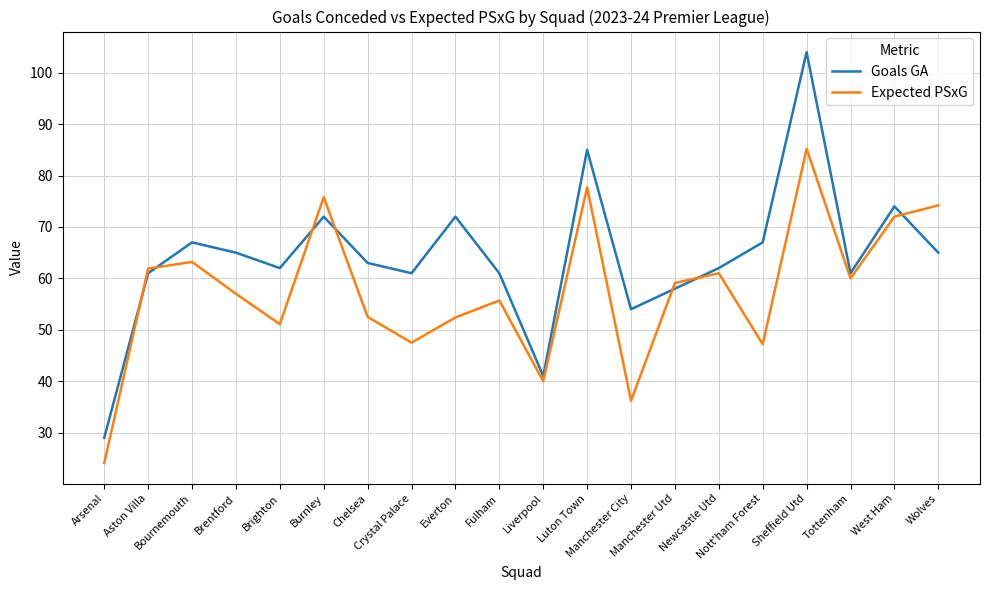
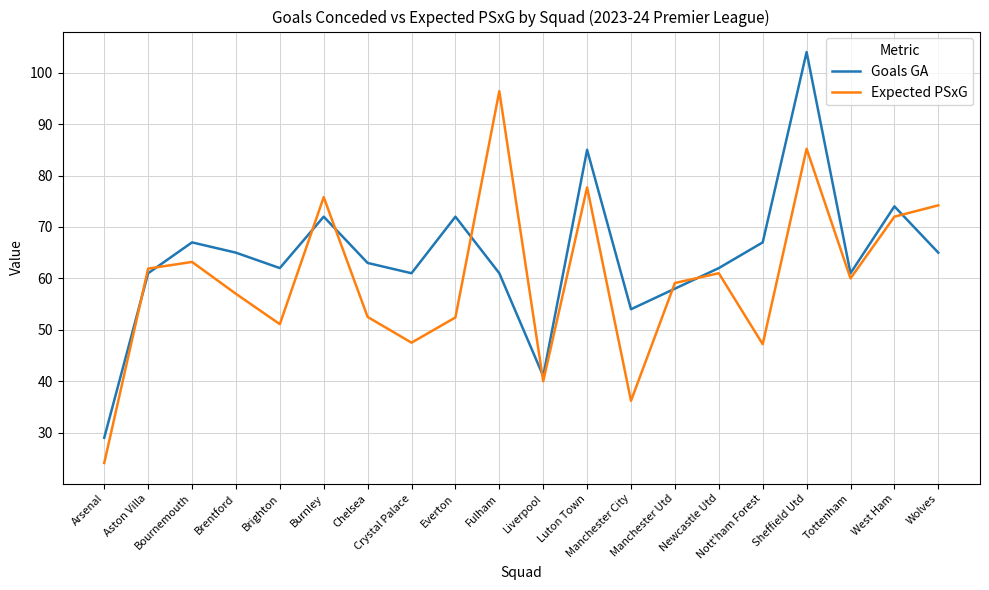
  {
    "Goals GA": {
      "Arsenal": 29,
      "Aston Villa": 61,
      "Bournemouth": 67,
      "Brentford": 65,
      "Brighton": 62,
      "Burnley": 72,
      "Chelsea": 63,
      "Crystal Palace": 61,
      "Everton": 72,
      "Fulham": 61,
      "Liverpool": 41,
      "Luton Town": 85,
      "Manchester City": 54,
      "Manchester Utd": 58,
      "Newcastle Utd": 62,
      "Nott'ham Forest": 67,
      "Sheffield Utd": 104,
      "Tottenham": 61,
      "West Ham": 74,
      "Wolves": 65
    },
    "Expected PSxG": {
      "Arsenal": 24,
      "Aston Villa": 62,
      "Bournemouth": 63,
      "Brentford": 57,
      "Brighton": 51,
      "Burnley": 76,
      "Chelsea": 53,
      "Crystal Palace": 48,
      "Everton": 52,
-     "Fulham": 56,
+     "Fulham": 96,
      "Liverpool": 40,
      "Luton Town": 78,
      "Manchester City": 36,
      "Manchester Utd": 59,
      "Newcastle Utd": 61,
      "Nott'ham Forest": 47,
      "Sheffield Utd": 85,
      "Tottenham": 60,
      "West Ham": 72,
      "Wolves": 74
    }
  }
